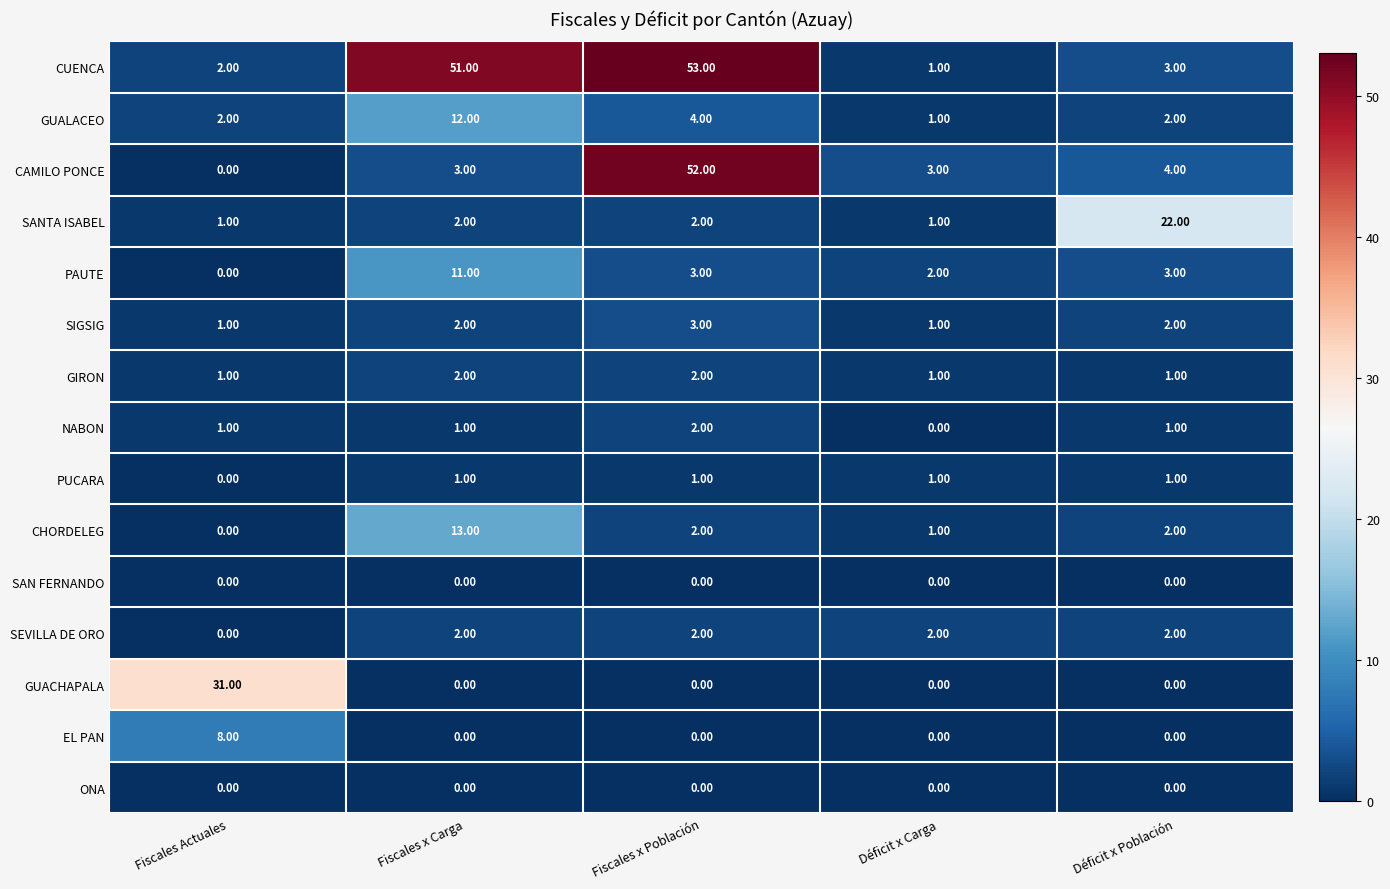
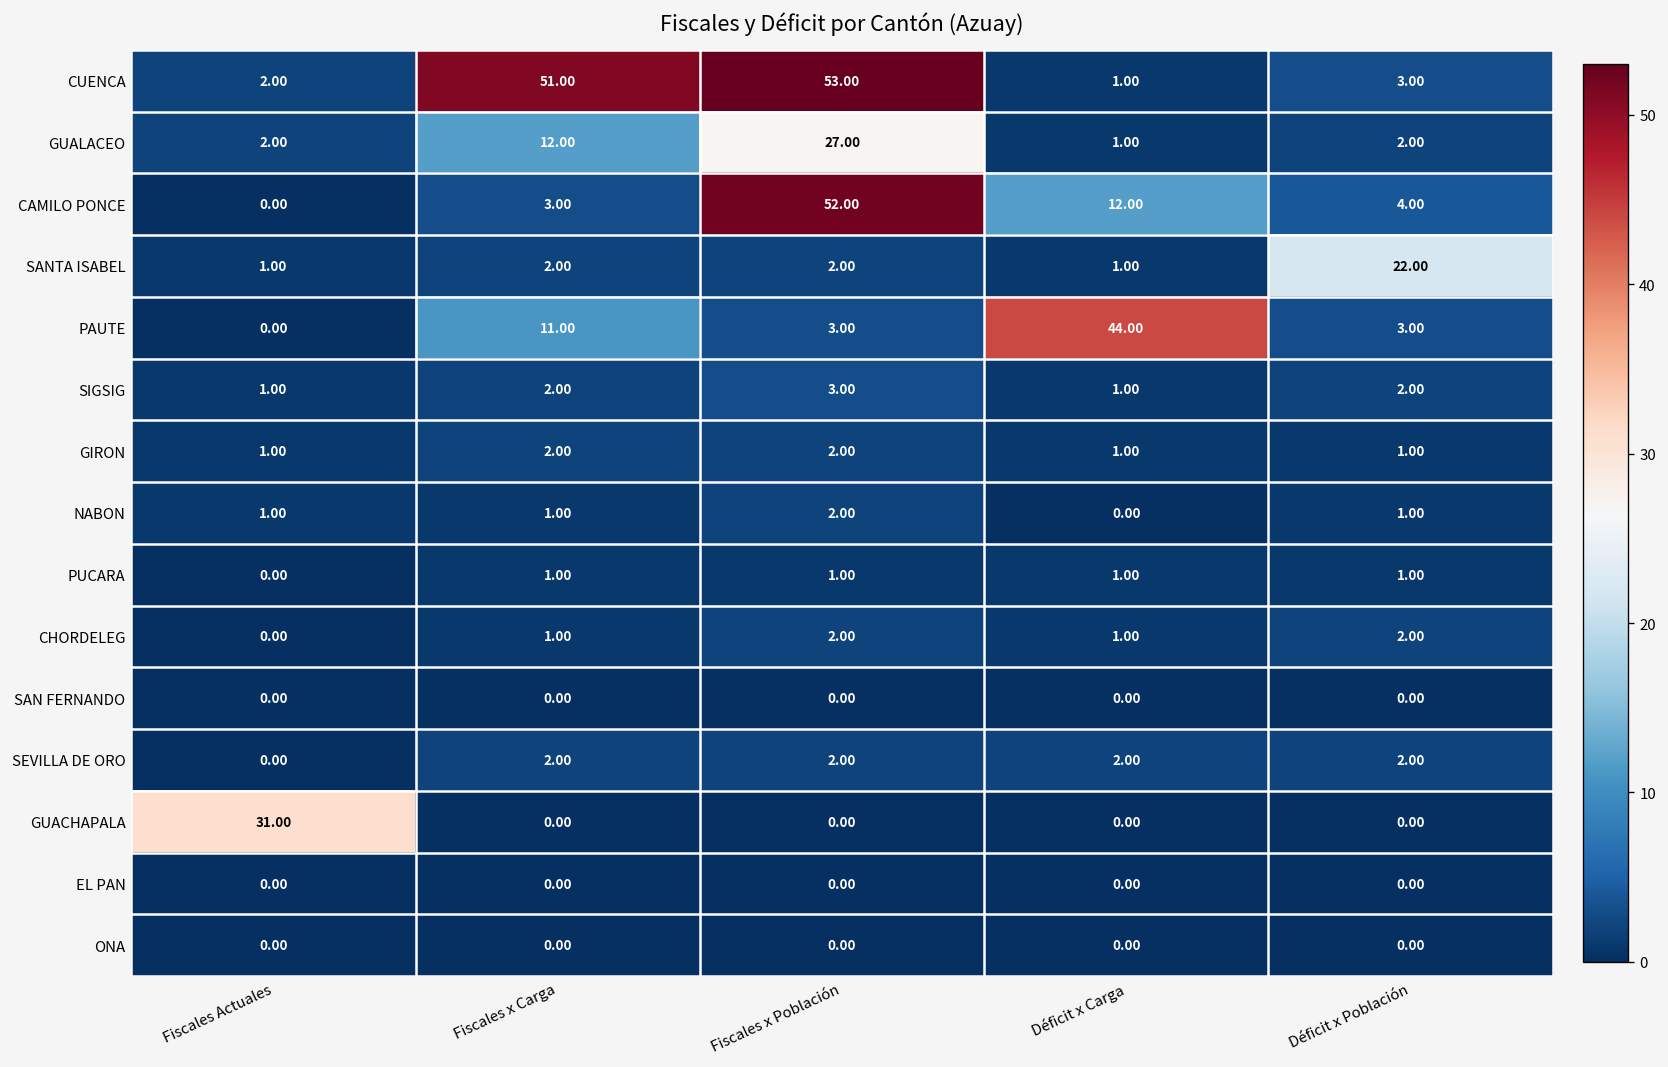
  {
    "CUENCA": {
      "Fiscales Actuales": 2.00,
      "Fiscales x Carga": 51.00,
      "Fiscales x Población": 53.00,
      "Déficit x Carga": 1.00,
      "Déficit x Población": 3.00
    },
    "GUALACEO": {
      "Fiscales Actuales": 2.00,
      "Fiscales x Carga": 12.00,
-     "Fiscales x Población": 4.00,
+     "Fiscales x Población": 27.00,
      "Déficit x Carga": 1.00,
      "Déficit x Población": 2.00
    },
    "CAMILO PONCE": {
      "Fiscales Actuales": 0.00,
      "Fiscales x Carga": 3.00,
      "Fiscales x Población": 52.00,
-     "Déficit x Carga": 3.00,
+     "Déficit x Carga": 12.00,
      "Déficit x Población": 4.00
    },
    "SANTA ISABEL": {
      "Fiscales Actuales": 1.00,
      "Fiscales x Carga": 2.00,
      "Fiscales x Población": 2.00,
      "Déficit x Carga": 1.00,
      "Déficit x Población": 22.00
    },
    "PAUTE": {
      "Fiscales Actuales": 0.00,
      "Fiscales x Carga": 11.00,
      "Fiscales x Población": 3.00,
-     "Déficit x Carga": 2.00,
+     "Déficit x Carga": 44.00,
      "Déficit x Población": 3.00
    },
    "SIGSIG": {
      "Fiscales Actuales": 1.00,
      "Fiscales x Carga": 2.00,
      "Fiscales x Población": 3.00,
      "Déficit x Carga": 1.00,
      "Déficit x Población": 2.00
    },
    "GIRON": {
      "Fiscales Actuales": 1.00,
      "Fiscales x Carga": 2.00,
      "Fiscales x Población": 2.00,
      "Déficit x Carga": 1.00,
      "Déficit x Población": 1.00
    },
    "NABON": {
      "Fiscales Actuales": 1.00,
      "Fiscales x Carga": 1.00,
      "Fiscales x Población": 2.00,
      "Déficit x Carga": 0.00,
      "Déficit x Población": 1.00
    },
    "PUCARA": {
      "Fiscales Actuales": 0.00,
      "Fiscales x Carga": 1.00,
      "Fiscales x Población": 1.00,
      "Déficit x Carga": 1.00,
      "Déficit x Población": 1.00
    },
    "CHORDELEG": {
      "Fiscales Actuales": 0.00,
-     "Fiscales x Carga": 13.00,
+     "Fiscales x Carga": 1.00,
      "Fiscales x Población": 2.00,
      "Déficit x Carga": 1.00,
      "Déficit x Población": 2.00
    },
    "SAN FERNANDO": {
      "Fiscales Actuales": 0.00,
      "Fiscales x Carga": 0.00,
      "Fiscales x Población": 0.00,
      "Déficit x Carga": 0.00,
      "Déficit x Población": 0.00
    },
    "SEVILLA DE ORO": {
      "Fiscales Actuales": 0.00,
      "Fiscales x Carga": 2.00,
      "Fiscales x Población": 2.00,
      "Déficit x Carga": 2.00,
      "Déficit x Población": 2.00
    },
    "GUACHAPALA": {
      "Fiscales Actuales": 31.00,
      "Fiscales x Carga": 0.00,
      "Fiscales x Población": 0.00,
      "Déficit x Carga": 0.00,
      "Déficit x Población": 0.00
    },
    "EL PAN": {
-     "Fiscales Actuales": 8.00,
+     "Fiscales Actuales": 0.00,
      "Fiscales x Carga": 0.00,
      "Fiscales x Población": 0.00,
      "Déficit x Carga": 0.00,
      "Déficit x Población": 0.00
    },
    "ONA": {
      "Fiscales Actuales": 0.00,
      "Fiscales x Carga": 0.00,
      "Fiscales x Población": 0.00,
      "Déficit x Carga": 0.00,
      "Déficit x Población": 0.00
    }
  }
